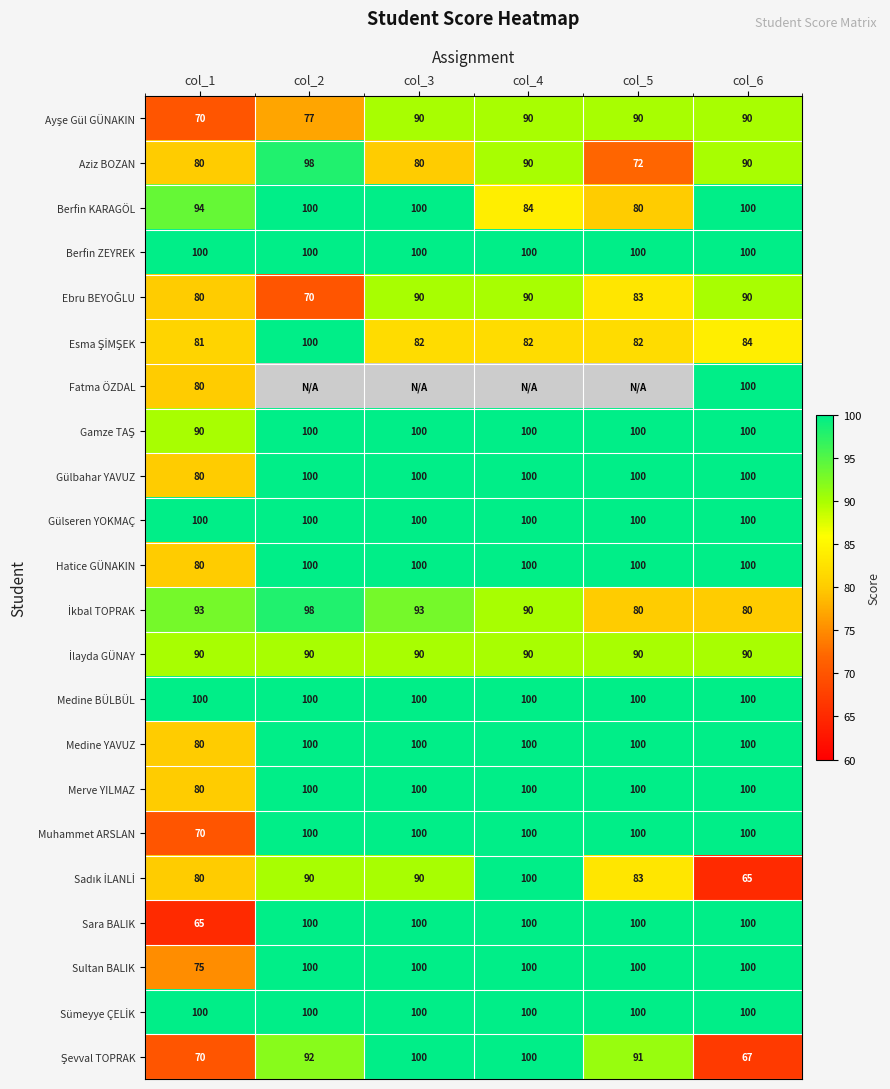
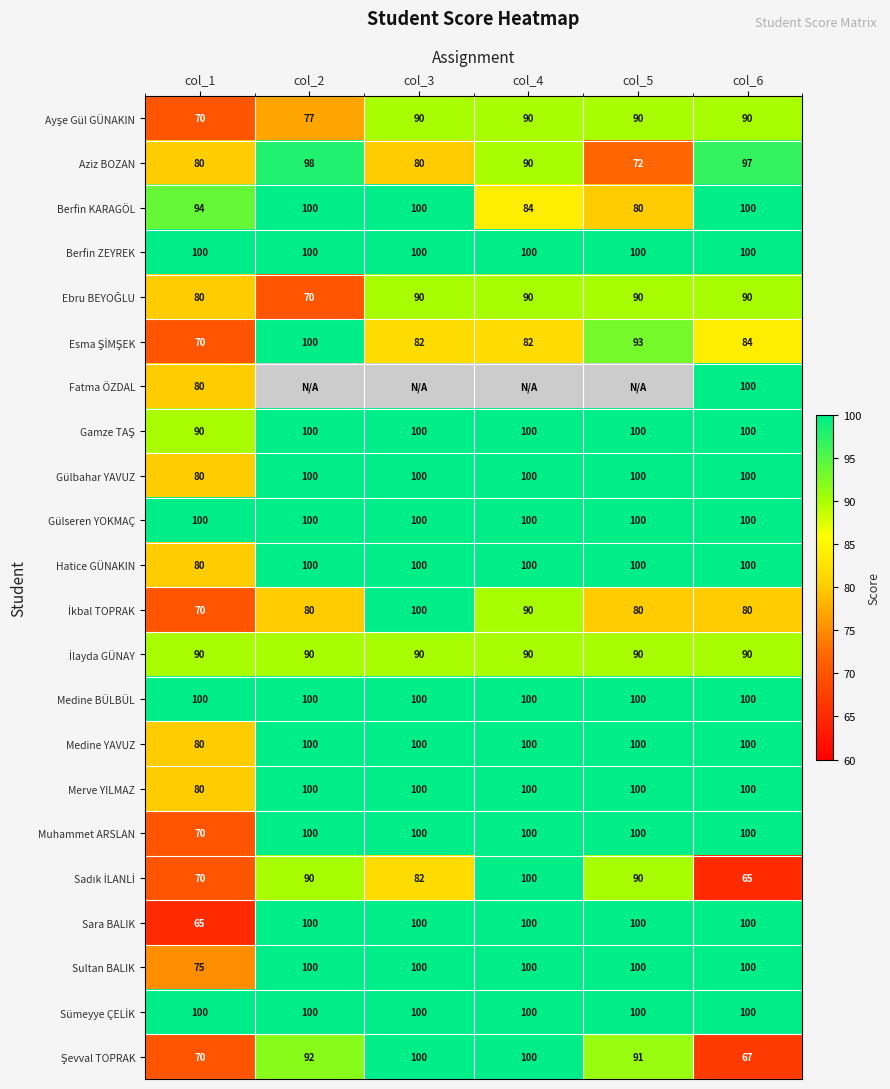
  {
    "Ayşe Gül GÜNAKIN": {
      "col_1": 70,
      "col_2": 77,
      "col_3": 90,
      "col_4": 90,
      "col_5": 90,
      "col_6": 90
    },
    "Aziz BOZAN": {
      "col_1": 80,
      "col_2": 98,
      "col_3": 80,
      "col_4": 90,
      "col_5": 72,
-     "col_6": 90
+     "col_6": 97
    },
    "Berfin KARAGÖL": {
      "col_1": 94,
      "col_2": 100,
      "col_3": 100,
      "col_4": 84,
      "col_5": 80,
      "col_6": 100
    },
    "Berfin ZEYREK": {
      "col_1": 100,
      "col_2": 100,
      "col_3": 100,
      "col_4": 100,
      "col_5": 100,
      "col_6": 100
    },
    "Ebru BEYOĞLU": {
      "col_1": 80,
      "col_2": 70,
      "col_3": 90,
      "col_4": 90,
-     "col_5": 83,
+     "col_5": 90,
      "col_6": 90
    },
    "Esma ŞİMŞEK": {
-     "col_1": 81,
+     "col_1": 70,
      "col_2": 100,
      "col_3": 82,
      "col_4": 82,
-     "col_5": 82,
+     "col_5": 93,
      "col_6": 84
    },
    "Fatma ÖZDAL": {
      "col_1": 80,
      "col_6": 100
    },
    "Gamze TAŞ": {
      "col_1": 90,
      "col_2": 100,
      "col_3": 100,
      "col_4": 100,
      "col_5": 100,
      "col_6": 100
    },
    "Gülbahar YAVUZ": {
      "col_1": 80,
      "col_2": 100,
      "col_3": 100,
      "col_4": 100,
      "col_5": 100,
      "col_6": 100
    },
    "Gülseren YOKMAÇ": {
      "col_1": 100,
      "col_2": 100,
      "col_3": 100,
      "col_4": 100,
      "col_5": 100,
      "col_6": 100
    },
    "Hatice GÜNAKIN": {
      "col_1": 80,
      "col_2": 100,
      "col_3": 100,
      "col_4": 100,
      "col_5": 100,
      "col_6": 100
    },
    "İkbal TOPRAK": {
-     "col_1": 93,
-     "col_2": 98,
-     "col_3": 93,
+     "col_1": 70,
+     "col_2": 80,
+     "col_3": 100,
      "col_4": 90,
      "col_5": 80,
      "col_6": 80
    },
    "İlayda GÜNAY": {
      "col_1": 90,
      "col_2": 90,
      "col_3": 90,
      "col_4": 90,
      "col_5": 90,
      "col_6": 90
    },
    "Medine BÜLBÜL": {
      "col_1": 100,
      "col_2": 100,
      "col_3": 100,
      "col_4": 100,
      "col_5": 100,
      "col_6": 100
    },
    "Medine YAVUZ": {
      "col_1": 80,
      "col_2": 100,
      "col_3": 100,
      "col_4": 100,
      "col_5": 100,
      "col_6": 100
    },
    "Merve YILMAZ": {
      "col_1": 80,
      "col_2": 100,
      "col_3": 100,
      "col_4": 100,
      "col_5": 100,
      "col_6": 100
    },
    "Muhammet ARSLAN": {
      "col_1": 70,
      "col_2": 100,
      "col_3": 100,
      "col_4": 100,
      "col_5": 100,
      "col_6": 100
    },
    "Sadık İLANLİ": {
-     "col_1": 80,
+     "col_1": 70,
      "col_2": 90,
-     "col_3": 90,
+     "col_3": 82,
      "col_4": 100,
-     "col_5": 83,
+     "col_5": 90,
      "col_6": 65
    },
    "Sara BALIK": {
      "col_1": 65,
      "col_2": 100,
      "col_3": 100,
      "col_4": 100,
      "col_5": 100,
      "col_6": 100
    },
    "Sultan BALIK": {
      "col_1": 75,
      "col_2": 100,
      "col_3": 100,
      "col_4": 100,
      "col_5": 100,
      "col_6": 100
    },
    "Sümeyye ÇELİK": {
      "col_1": 100,
      "col_2": 100,
      "col_3": 100,
      "col_4": 100,
      "col_5": 100,
      "col_6": 100
    },
    "Şevval TOPRAK": {
      "col_1": 70,
      "col_2": 92,
      "col_3": 100,
      "col_4": 100,
      "col_5": 91,
      "col_6": 67
    }
  }
